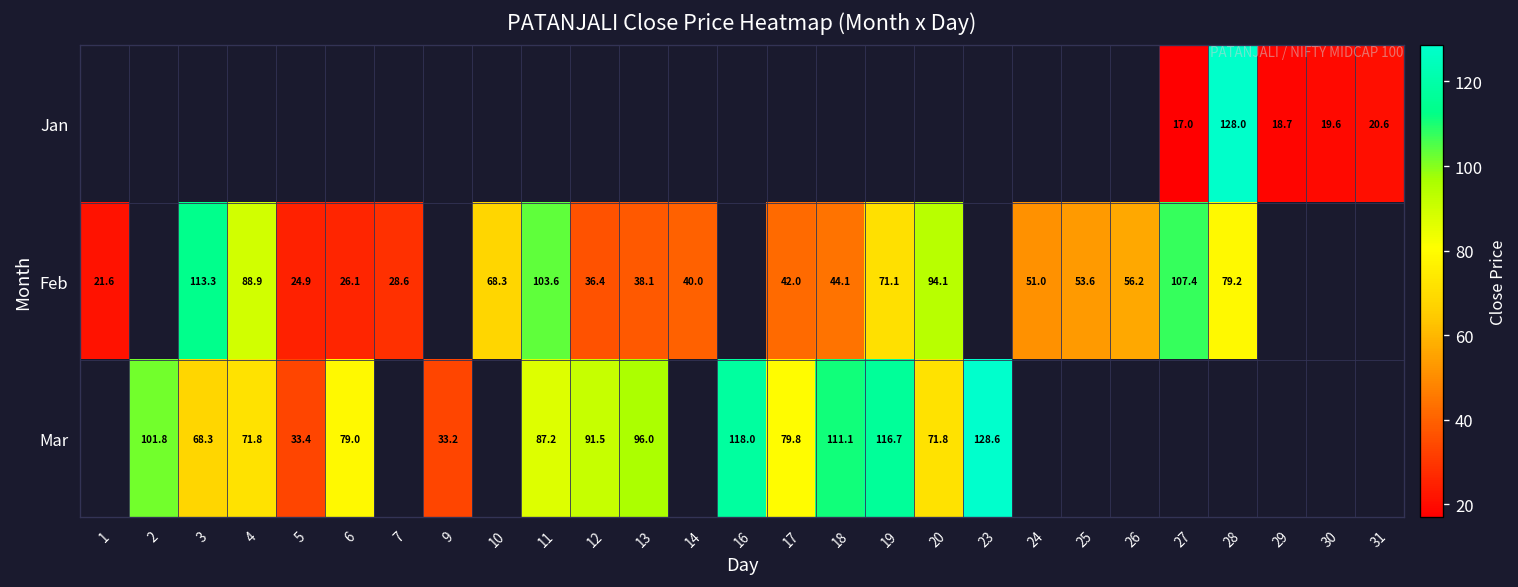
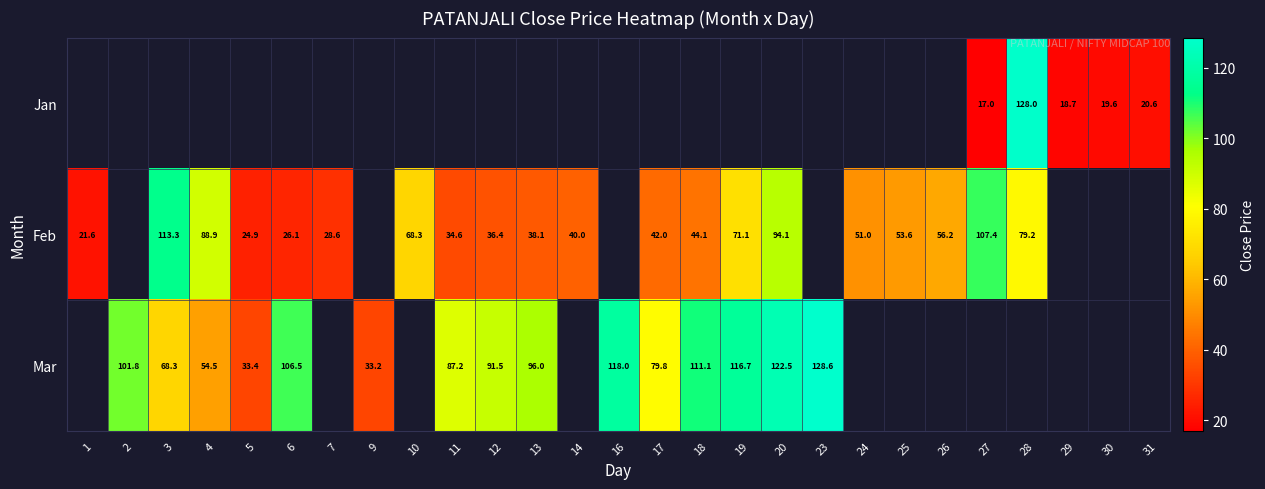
  {
    "Jan": {
      "27": 17.0,
      "28": 128.0,
      "29": 18.7,
      "31": 20.6
    },
    "Feb": {
      "1": 21.6,
      "3": 113.3,
      "4": 88.9,
      "5": 24.9,
      "6": 26.1,
      "7": 28.6,
      "10": 68.3,
-     "11": 103.6,
+     "11": 34.6,
      "12": 36.4,
      "13": 38.1,
      "14": 40.0,
      "17": 42.0,
      "18": 44.1,
      "19": 71.1,
      "20": 94.1,
      "24": 51.0,
      "25": 53.6,
      "26": 56.2,
      "27": 107.4,
      "28": 79.2
    },
    "Mar": {
      "2": 101.8,
      "3": 68.3,
-     "4": 71.8,
+     "4": 54.5,
      "5": 33.4,
-     "6": 79.0,
+     "6": 106.5,
      "9": 33.2,
      "11": 87.2,
      "12": 91.5,
      "13": 96.0,
      "16": 118.0,
      "17": 79.8,
      "18": 111.1,
      "19": 116.7,
-     "20": 71.8,
+     "20": 122.5,
      "23": 128.6
    }
  }
